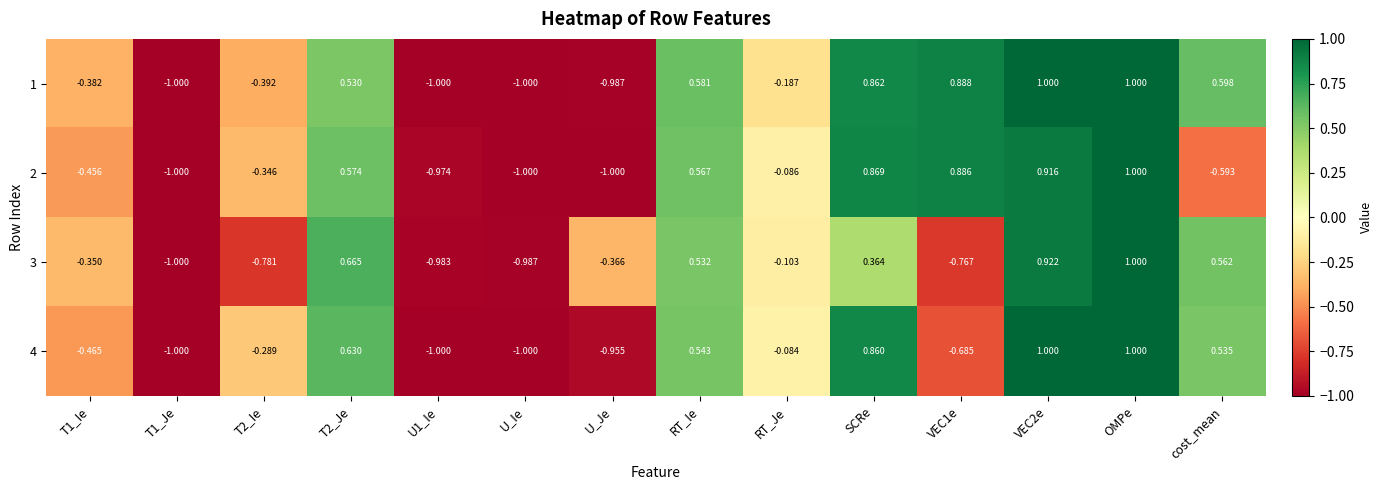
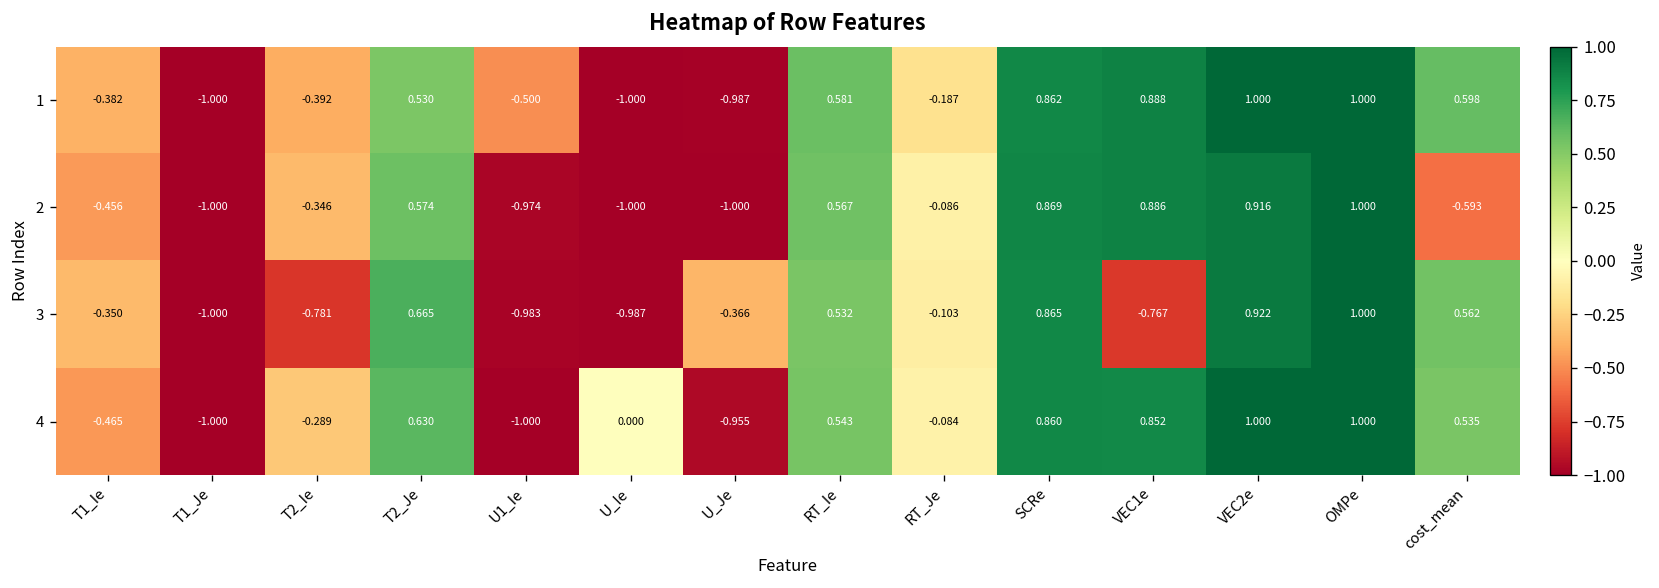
  {
    "1": {
      "T1_Ie": -0.382,
      "T1_Je": -1.000,
      "T2_Ie": -0.392,
      "T2_Je": 0.530,
-     "U1_Ie": -1.000,
+     "U1_Ie": -0.500,
      "U_Ie": -1.000,
      "U_Je": -0.987,
      "RT_Ie": 0.581,
      "RT_Je": -0.187,
      "SCRe": 0.862,
      "VEC1e": 0.888,
      "VEC2e": 1.000,
      "OMPe": 1.000,
      "cost_mean": 0.598
    },
    "2": {
      "T1_Ie": -0.456,
      "T1_Je": -1.000,
      "T2_Ie": -0.346,
      "T2_Je": 0.574,
      "U1_Ie": -0.974,
      "U_Ie": -1.000,
      "U_Je": -1.000,
      "RT_Ie": 0.567,
      "RT_Je": -0.086,
      "SCRe": 0.869,
      "VEC1e": 0.886,
      "VEC2e": 0.916,
      "OMPe": 1.000,
      "cost_mean": -0.593
    },
    "3": {
      "T1_Ie": -0.350,
      "T1_Je": -1.000,
      "T2_Ie": -0.781,
      "T2_Je": 0.665,
      "U1_Ie": -0.983,
      "U_Ie": -0.987,
      "U_Je": -0.366,
      "RT_Ie": 0.532,
      "RT_Je": -0.103,
-     "SCRe": 0.364,
+     "SCRe": 0.865,
      "VEC1e": -0.767,
      "VEC2e": 0.922,
      "OMPe": 1.000,
      "cost_mean": 0.562
    },
    "4": {
      "T1_Ie": -0.465,
      "T1_Je": -1.000,
      "T2_Ie": -0.289,
      "T2_Je": 0.630,
      "U1_Ie": -1.000,
-     "U_Ie": -1.000,
+     "U_Ie": 0.000,
      "U_Je": -0.955,
      "RT_Ie": 0.543,
      "RT_Je": -0.084,
      "SCRe": 0.860,
-     "VEC1e": -0.685,
+     "VEC1e": 0.852,
      "VEC2e": 1.000,
      "OMPe": 1.000,
      "cost_mean": 0.535
    }
  }
